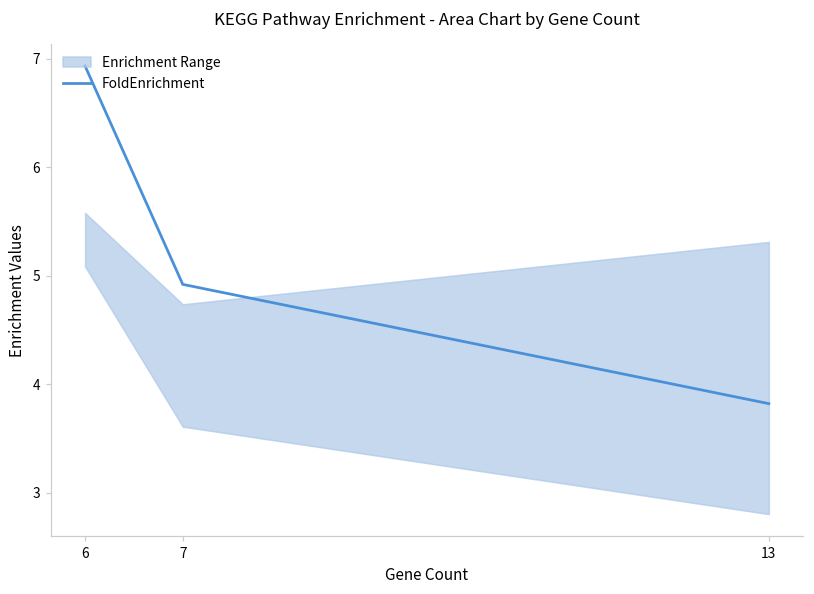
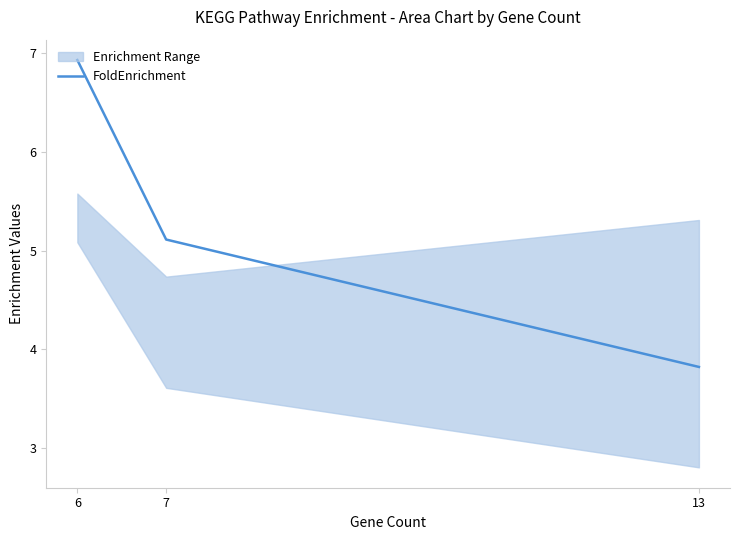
  {
    "FoldEnrichment": {
      "6": 6.9,
-     "7": 4.9,
+     "7": 5.1,
      "13": 3.8
    }
  }
